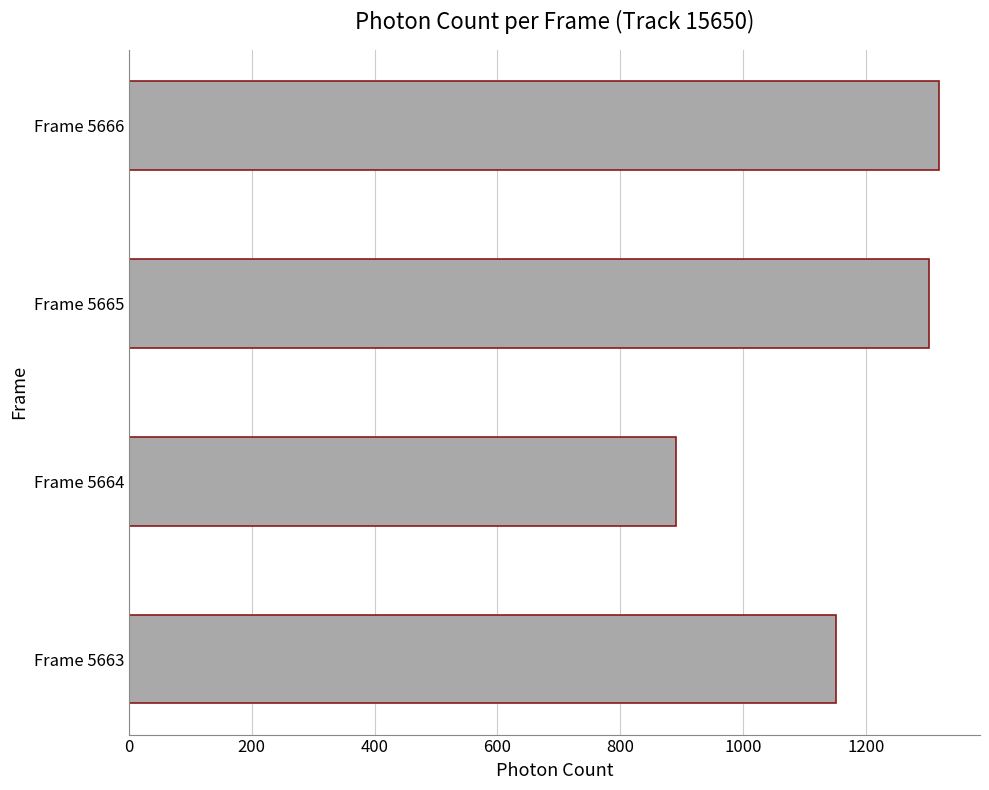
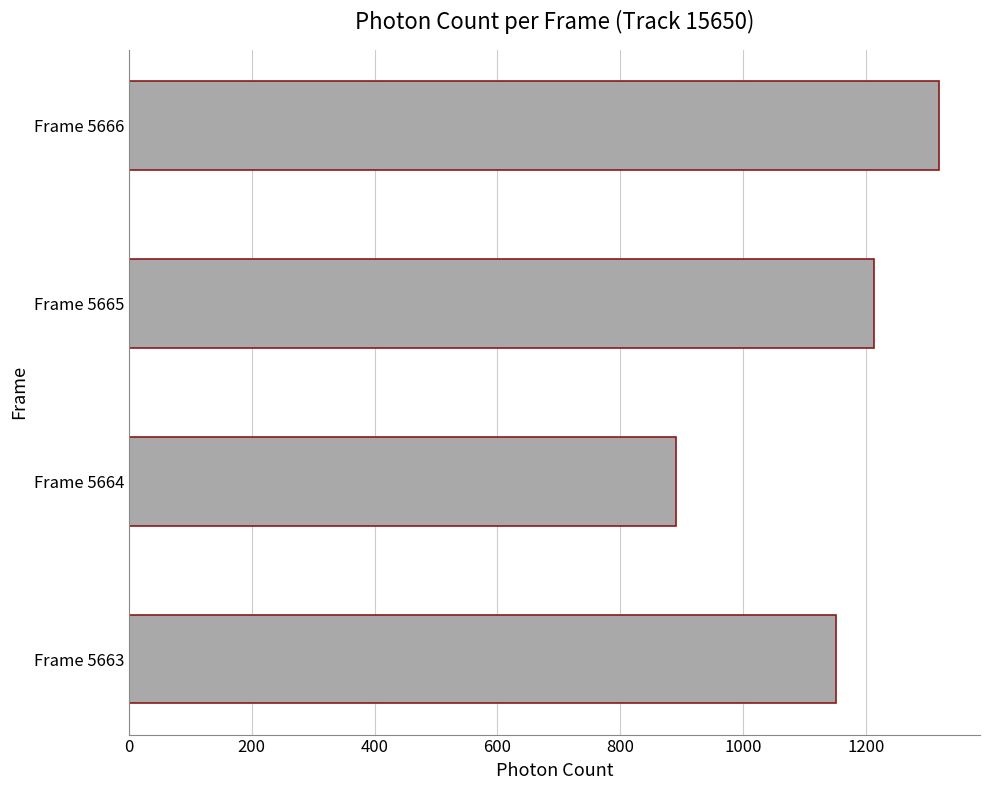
  {
    "Frame 5666": 1320,
-   "Frame 5665": 1300,
+   "Frame 5665": 1210,
    "Frame 5664": 890,
    "Frame 5663": 1150
  }
